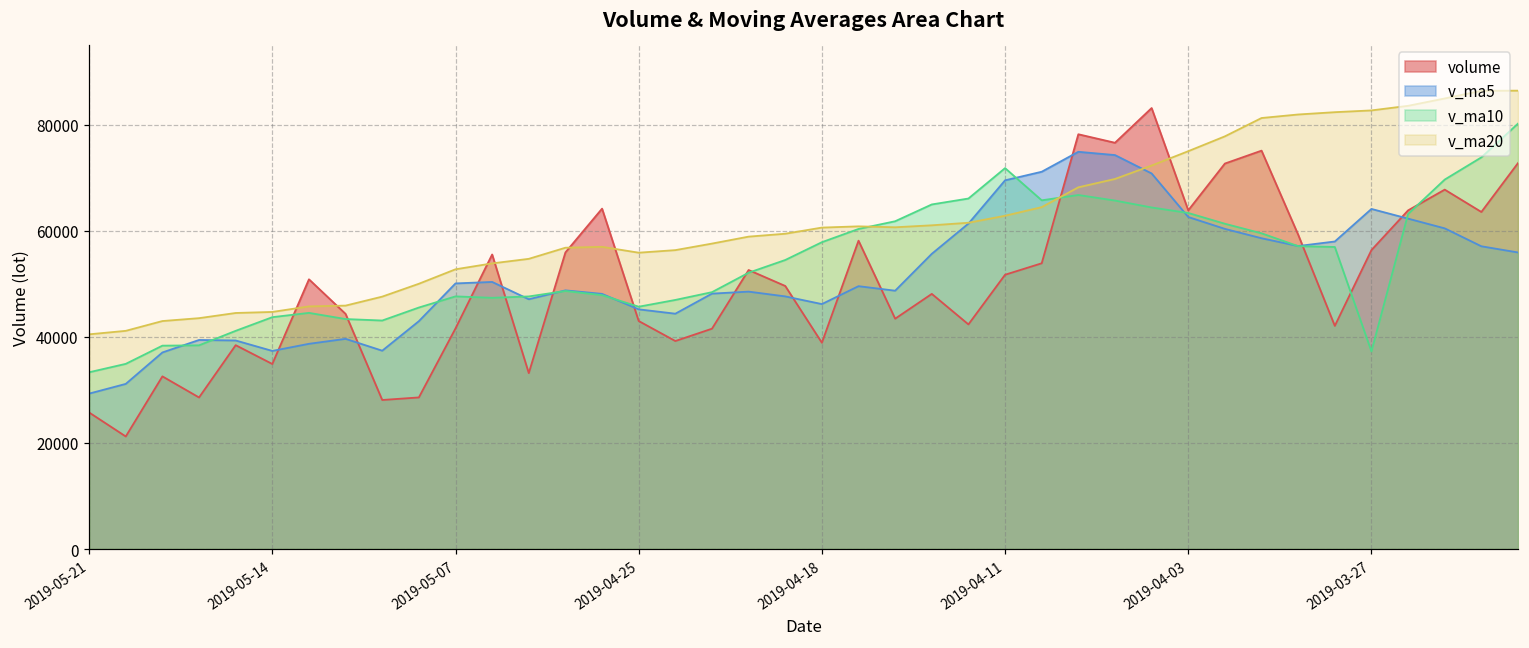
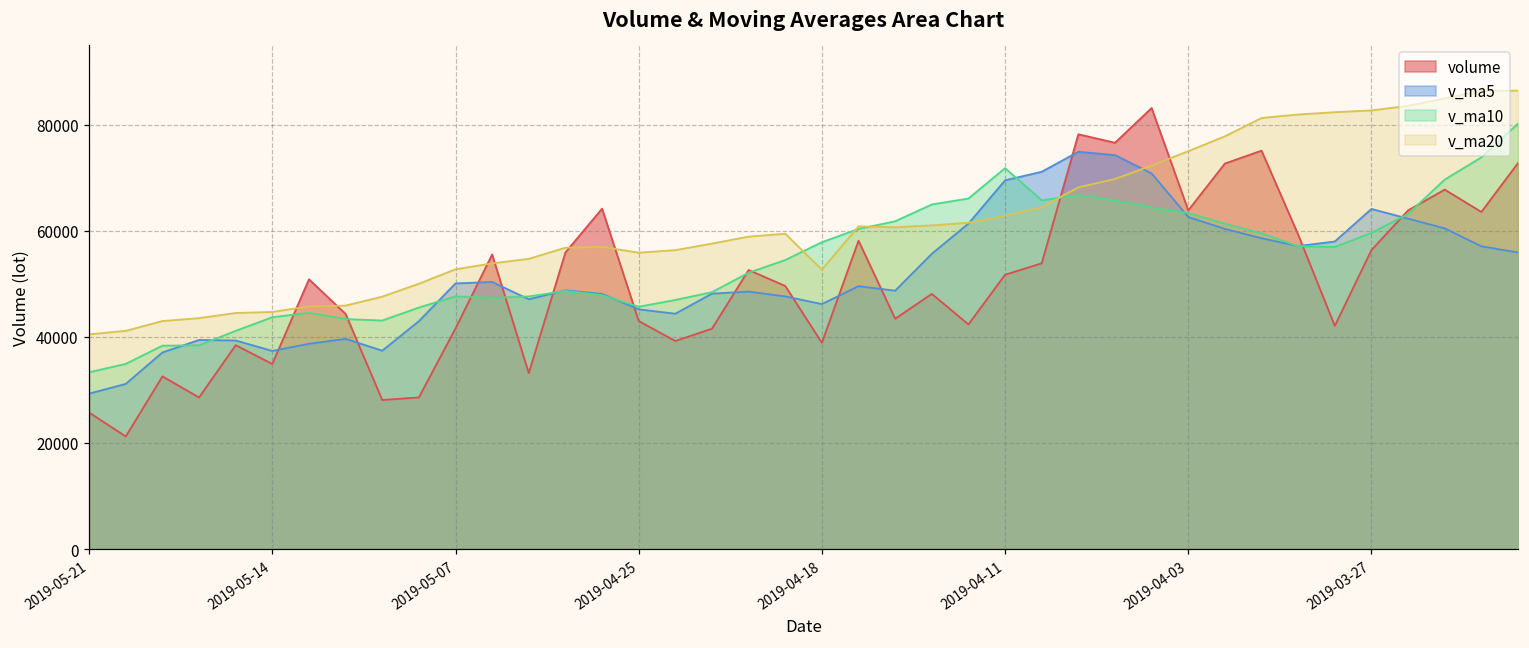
  {
    "volume": {
      "2019-05-21": 26000,
      "2019-05-14": 35000,
      "2019-05-07": 42000,
      "2019-04-25": 43000,
      "2019-04-18": 39000,
      "2019-04-11": 52000,
      "2019-03-27": 56000
    },
    "v_ma5": {
      "2019-05-21": 29000,
      "2019-05-14": 37000,
      "2019-05-07": 50000,
      "2019-04-18": 46000,
      "2019-04-11": 70000,
      "2019-04-03": 63000,
      "2019-03-27": 64000
    },
    "v_ma10": {
      "2019-05-21": 33000,
      "2019-05-14": 44000,
      "2019-05-07": 48000,
      "2019-04-18": 58000,
      "2019-04-11": 72000,
-     "2019-03-27": 37000
+     "2019-03-27": 60000
    },
    "v_ma20": {
      "2019-05-21": 40000,
      "2019-05-14": 45000,
      "2019-05-07": 53000,
      "2019-04-25": 56000,
-     "2019-04-18": 61000,
+     "2019-04-18": 53000,
      "2019-04-11": 63000,
      "2019-04-03": 75000,
      "2019-03-27": 83000
    }
  }
